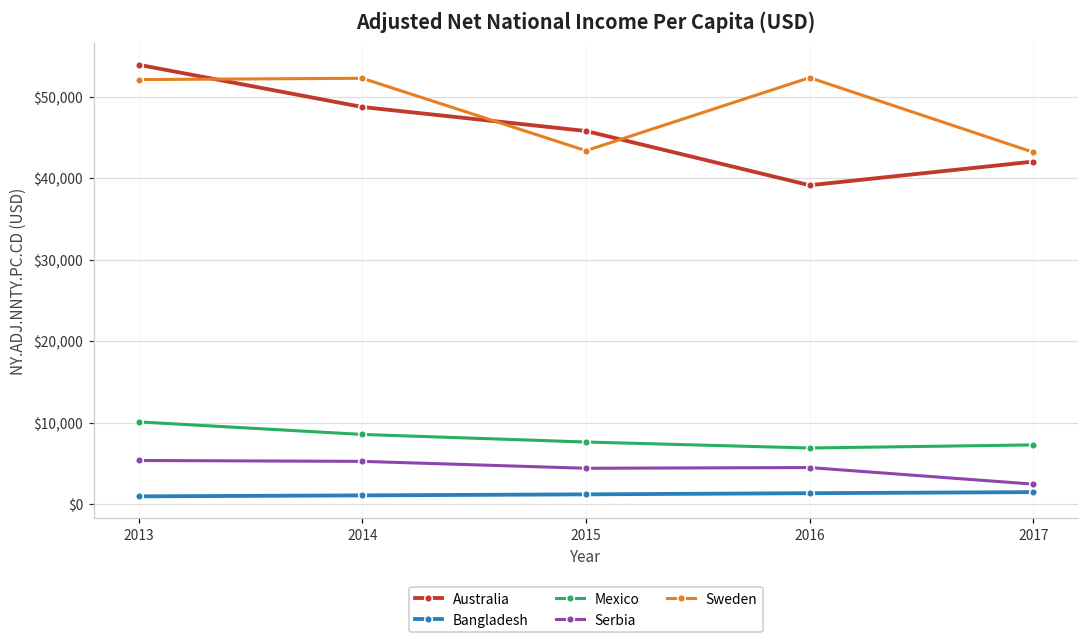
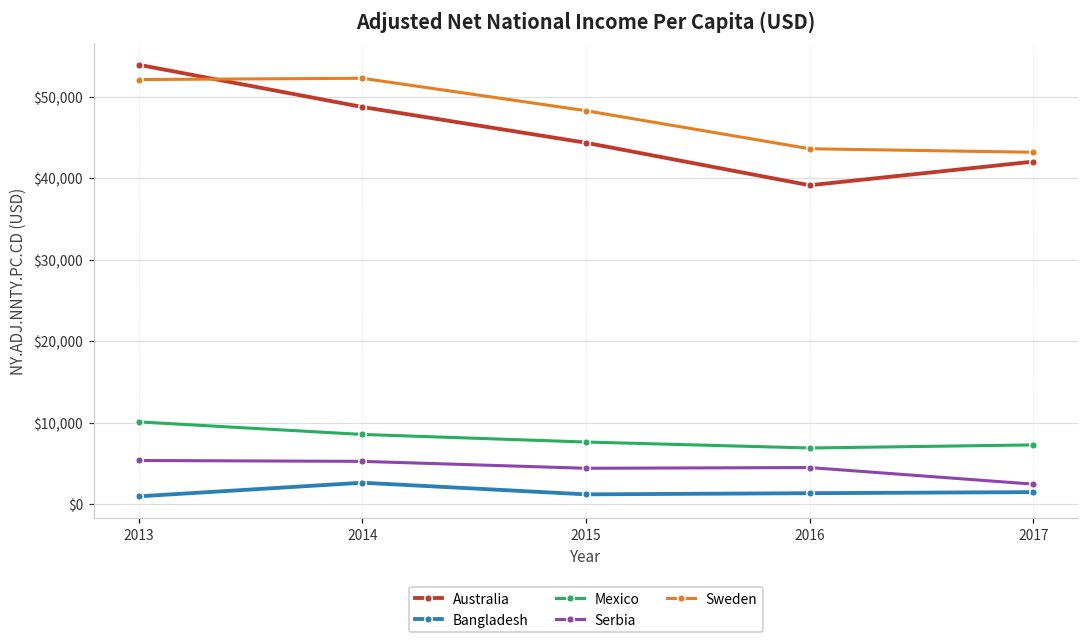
  {
    "Australia": {
      "2013": "$54,000",
      "2014": "$49,000",
-     "2015": "$46,000",
+     "2015": "$44,000",
      "2016": "$39,000",
      "2017": "$42,000"
    },
    "Bangladesh": {
      "2013": "$1,000",
-     "2014": "$1,000",
+     "2014": "$3,000",
      "2015": "$1,000",
      "2016": "$1,000",
      "2017": "$1,000"
    },
    "Mexico": {
      "2013": "$10,000",
      "2014": "$9,000",
      "2015": "$8,000",
      "2016": "$7,000",
      "2017": "$7,000"
    },
    "Serbia": {
      "2013": "$5,000",
      "2014": "$5,000",
      "2015": "$4,000",
      "2016": "$5,000",
      "2017": "$2,000"
    },
    "Sweden": {
      "2013": "$52,000",
      "2014": "$52,000",
-     "2015": "$43,000",
-     "2016": "$52,000",
+     "2015": "$48,000",
+     "2016": "$44,000",
      "2017": "$43,000"
    }
  }
